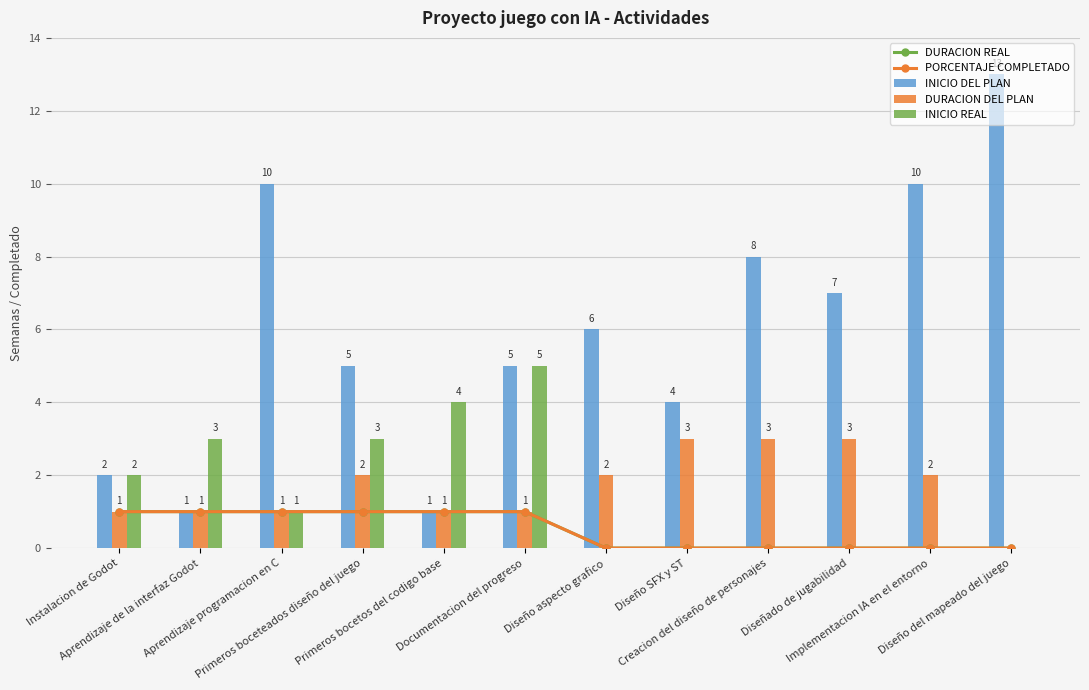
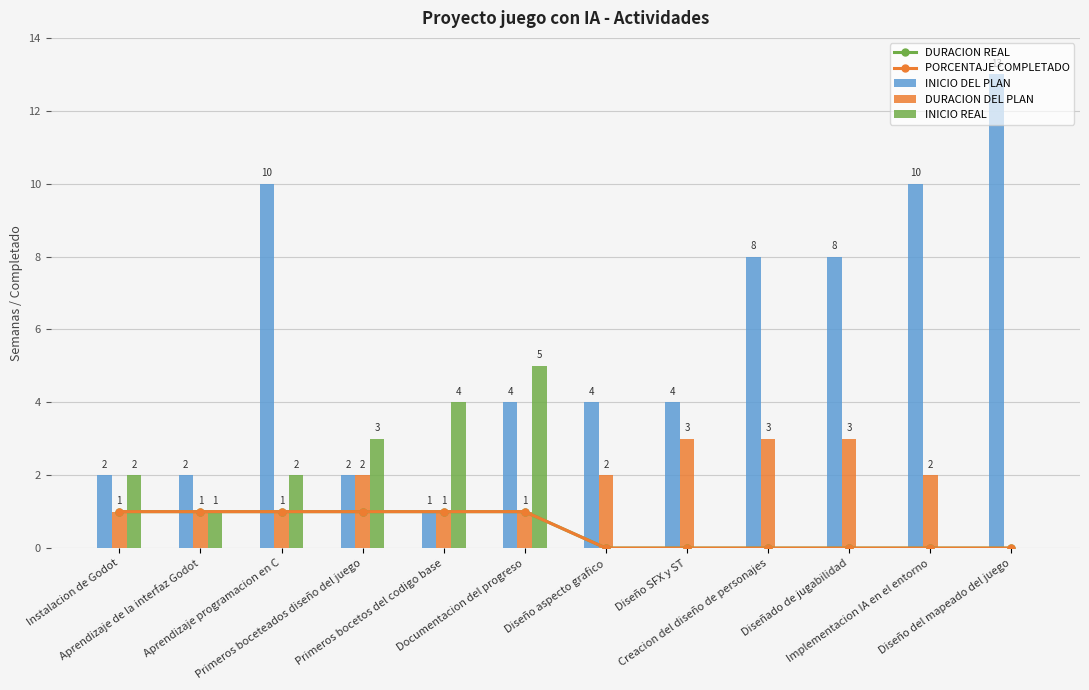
  {
    "INICIO DEL PLAN": {
      "Instalacion de Godot": 2,
-     "Aprendizaje de la interfaz Godot": 1,
+     "Aprendizaje de la interfaz Godot": 2,
      "Aprendizaje programacion en C": 10,
-     "Primeros boceteados diseño del juego": 5,
+     "Primeros boceteados diseño del juego": 2,
      "Primeros bocetos del codigo base": 1,
-     "Documentacion del progreso": 5,
-     "Diseño aspecto grafico": 6,
+     "Documentacion del progreso": 4,
+     "Diseño aspecto grafico": 4,
      "Diseño SFX y ST": 4,
      "Creacion del diseño de personajes": 8,
-     "Diseñado de jugabilidad": 7,
+     "Diseñado de jugabilidad": 8,
      "Implementacion IA en el entorno": 10
    },
    "INICIO REAL": {
      "Instalacion de Godot": 2,
-     "Aprendizaje de la interfaz Godot": 3,
-     "Aprendizaje programacion en C": 1,
+     "Aprendizaje de la interfaz Godot": 1,
+     "Aprendizaje programacion en C": 2,
      "Primeros boceteados diseño del juego": 3,
      "Primeros bocetos del codigo base": 4,
      "Documentacion del progreso": 5
    }
  }
